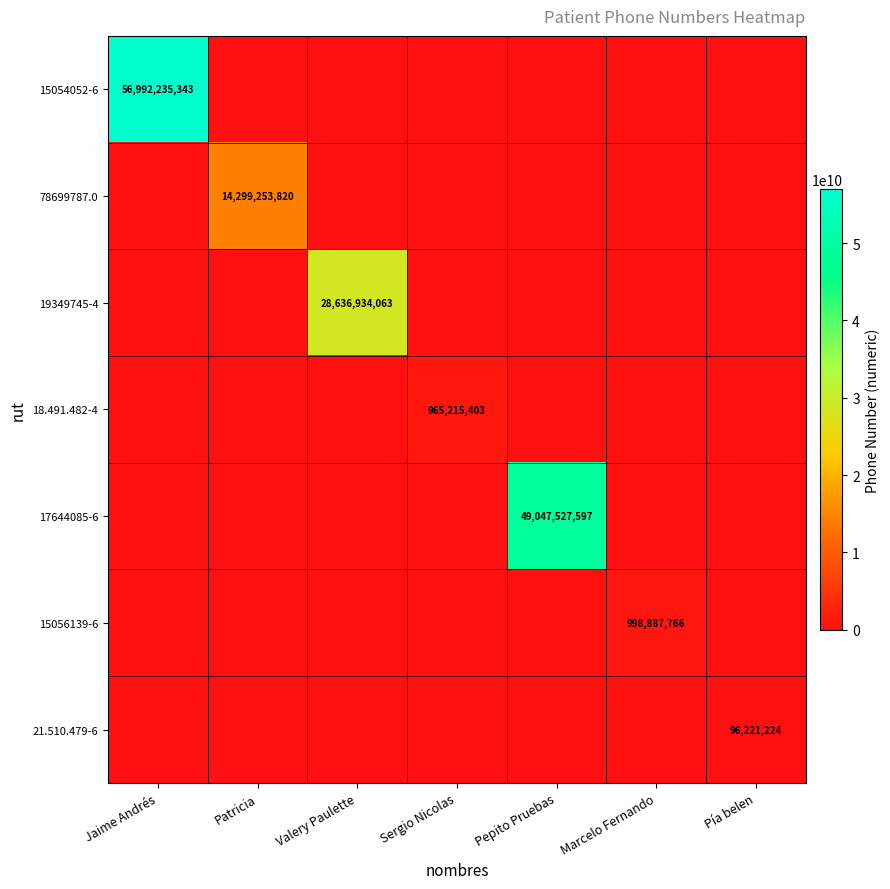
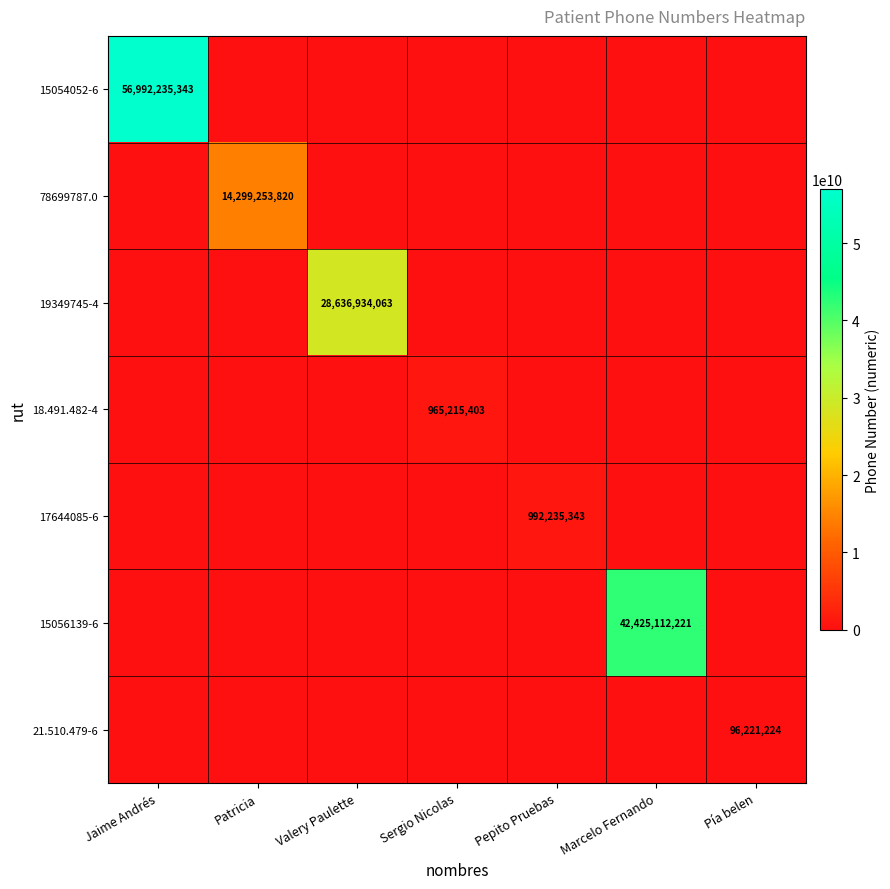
  {
    "15054052-6": {
      "Jaime Andrés": "56,992,235,343"
    },
    "78699787.0": {
      "Patricia": "14,299,253,820"
    },
    "19349745-4": {
      "Valery Paulette": "28,636,934,063"
    },
    "18.491.482-4": {
      "Sergio Nicolas": "965,215,403"
    },
    "17644085-6": {
-     "Pepito Pruebas": "49,047,527,597"
+     "Pepito Pruebas": "992,235,343"
    },
    "15056139-6": {
-     "Marcelo Fernando": "998,887,766"
+     "Marcelo Fernando": "42,425,112,221"
    },
    "21.510.479-6": {
      "Pía belen": "96,221,224"
    }
  }
